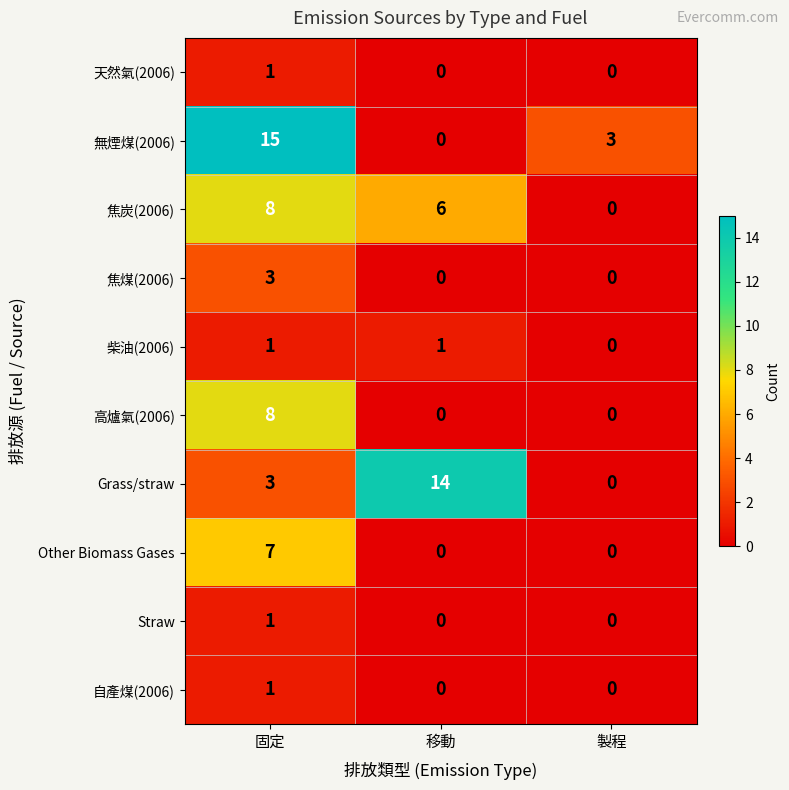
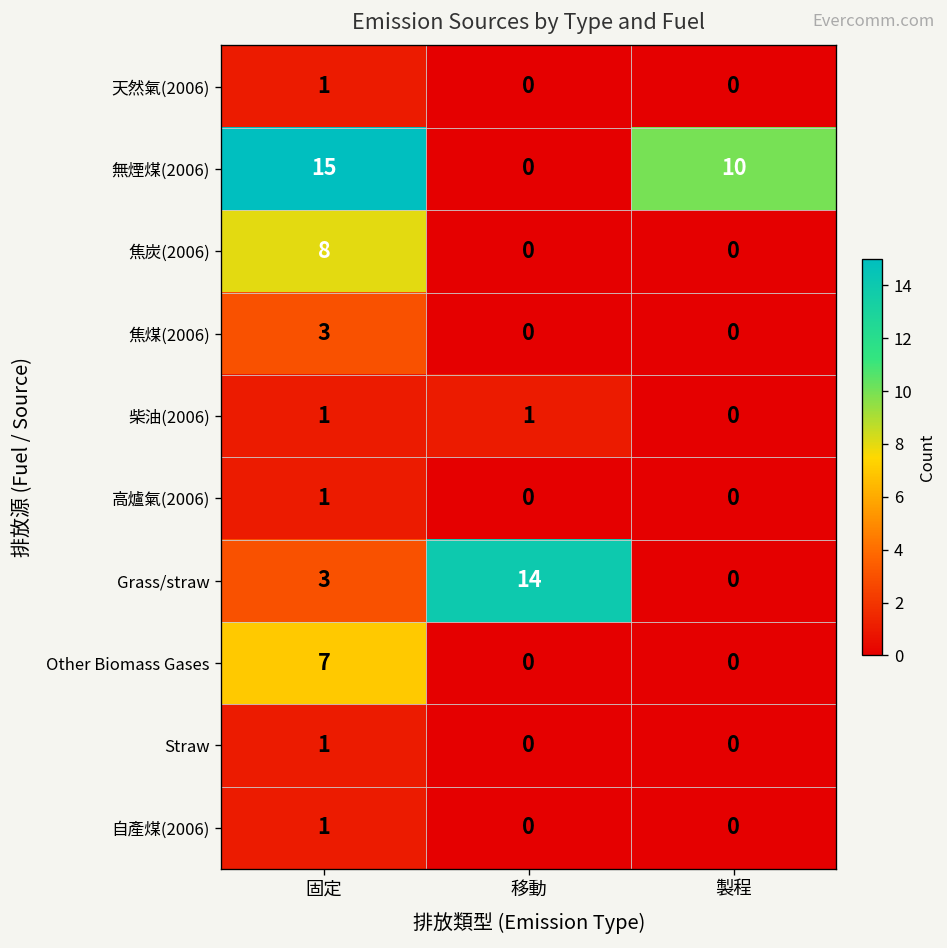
  {
    "天然氣(2006)": {
      "固定": 1,
      "移動": 0,
      "製程": 0
    },
    "無煙煤(2006)": {
      "固定": 15,
      "移動": 0,
-     "製程": 3
+     "製程": 10
    },
    "焦炭(2006)": {
      "固定": 8,
-     "移動": 6,
+     "移動": 0,
      "製程": 0
    },
    "焦煤(2006)": {
      "固定": 3,
      "移動": 0,
      "製程": 0
    },
    "柴油(2006)": {
      "固定": 1,
      "移動": 1,
      "製程": 0
    },
    "高爐氣(2006)": {
-     "固定": 8,
+     "固定": 1,
      "移動": 0,
      "製程": 0
    },
    "Grass/straw": {
      "固定": 3,
      "移動": 14,
      "製程": 0
    },
    "Other Biomass Gases": {
      "固定": 7,
      "移動": 0,
      "製程": 0
    },
    "Straw": {
      "固定": 1,
      "移動": 0,
      "製程": 0
    },
    "自產煤(2006)": {
      "固定": 1,
      "移動": 0,
      "製程": 0
    }
  }
